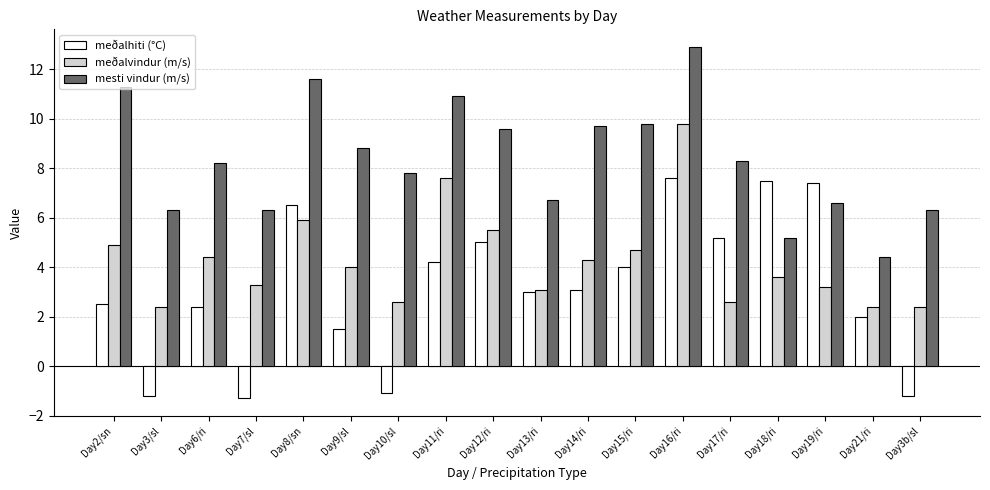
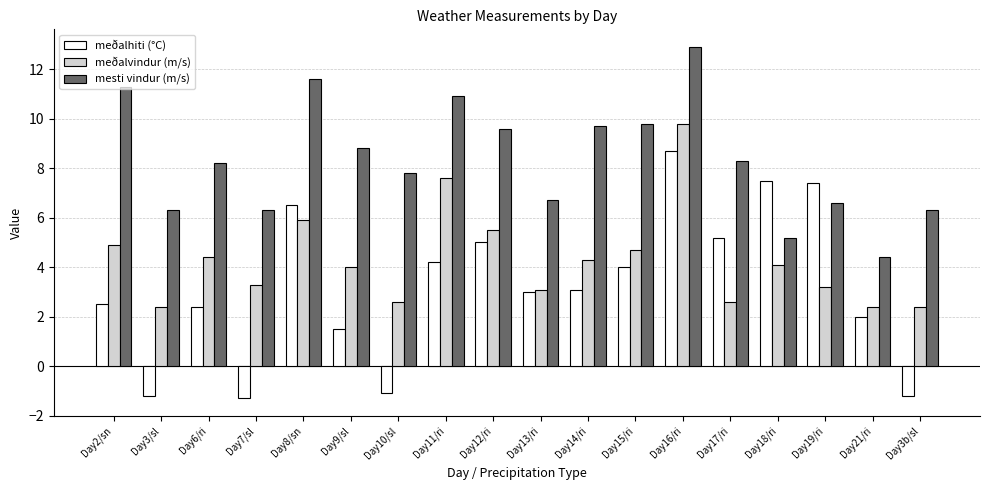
  {
    "meðalhiti (°C)": {
      "Day2/sn": 2.5,
      "Day3/sl": -1.2,
      "Day6/ri": 2.4,
      "Day7/sl": -1.3,
      "Day8/sn": 6.5,
      "Day9/sl": 1.5,
      "Day10/sl": -1.1,
      "Day11/ri": 4.2,
      "Day12/ri": 5.0,
      "Day13/ri": 3.0,
      "Day14/ri": 3.1,
      "Day15/ri": 4.0,
-     "Day16/ri": 7.6,
+     "Day16/ri": 8.7,
      "Day17/ri": 5.2,
      "Day18/ri": 7.5,
      "Day19/ri": 7.4,
      "Day21/ri": 2.0,
      "Day3b/sl": -1.2
    },
    "meðalvindur (m/s)": {
      "Day2/sn": 4.9,
      "Day3/sl": 2.4,
      "Day6/ri": 4.4,
      "Day7/sl": 3.3,
      "Day8/sn": 5.9,
      "Day9/sl": 4.0,
      "Day10/sl": 2.6,
      "Day11/ri": 7.6,
      "Day12/ri": 5.5,
      "Day13/ri": 3.1,
      "Day14/ri": 4.3,
      "Day15/ri": 4.7,
      "Day16/ri": 9.8,
      "Day17/ri": 2.6,
-     "Day18/ri": 3.6,
+     "Day18/ri": 4.1,
      "Day19/ri": 3.2,
      "Day21/ri": 2.4,
      "Day3b/sl": 2.4
    },
    "mesti vindur (m/s)": {
      "Day3/sl": 6.3,
      "Day6/ri": 8.2,
      "Day7/sl": 6.3,
      "Day8/sn": 11.6,
      "Day9/sl": 8.8,
      "Day10/sl": 7.8,
      "Day11/ri": 10.9,
      "Day12/ri": 9.6,
      "Day13/ri": 6.7,
      "Day14/ri": 9.7,
      "Day15/ri": 9.8,
      "Day16/ri": 12.9,
      "Day17/ri": 8.3,
      "Day18/ri": 5.2,
      "Day19/ri": 6.6,
      "Day21/ri": 4.4,
      "Day3b/sl": 6.3
    }
  }
